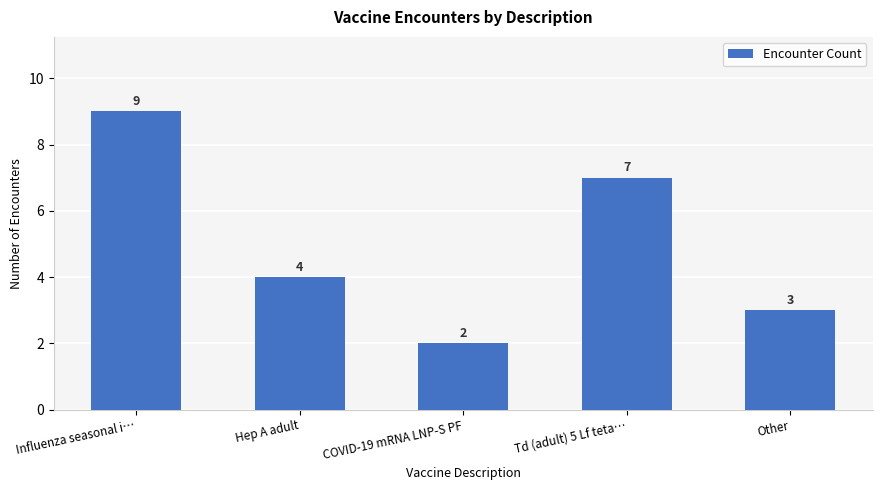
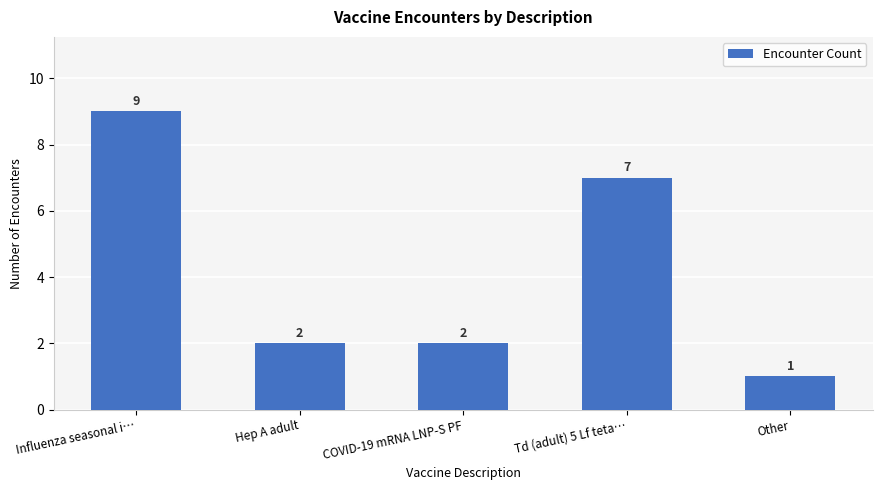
  {
    "Influenza seasonal i…": 9,
-   "Hep A adult": 4,
+   "Hep A adult": 2,
    "COVID-19 mRNA LNP-S PF": 2,
    "Td (adult) 5 Lf teta…": 7,
-   "Other": 3
+   "Other": 1
  }
